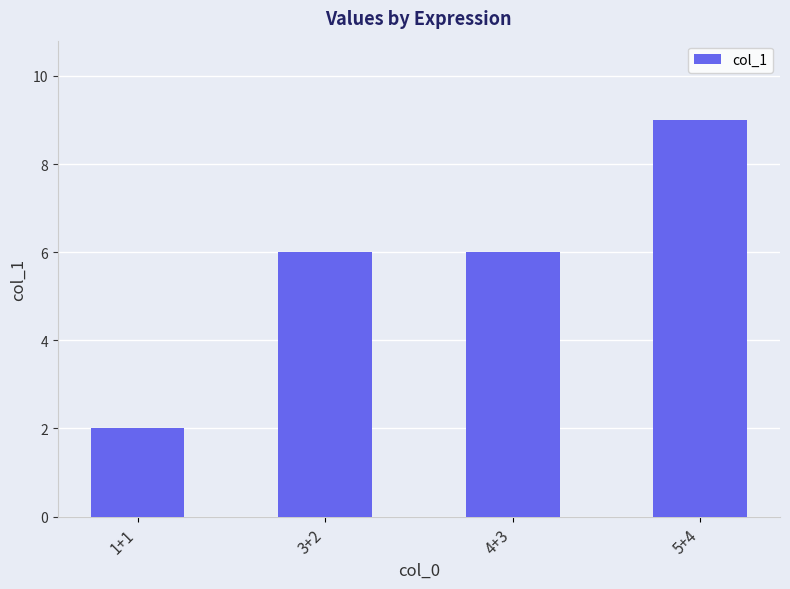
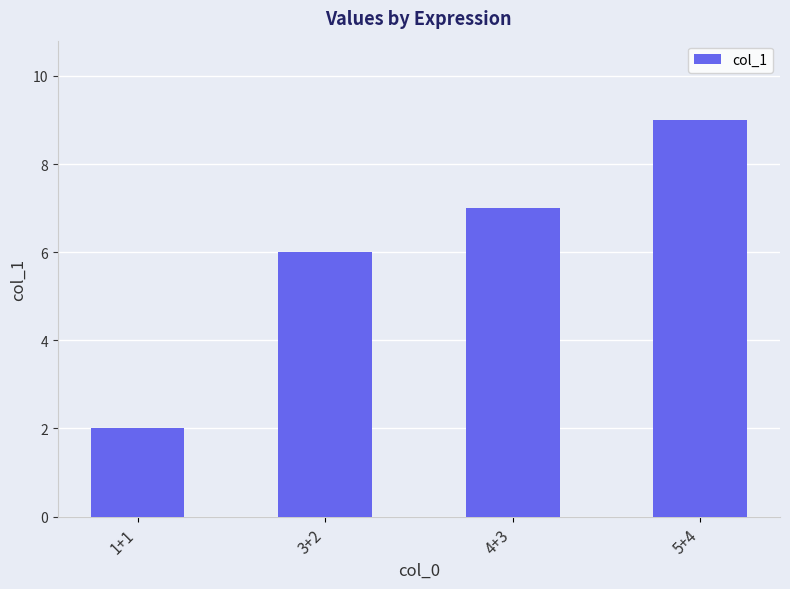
  {
    "1+1": 2,
    "3+2": 6,
-   "4+3": 6,
+   "4+3": 7,
    "5+4": 9
  }
